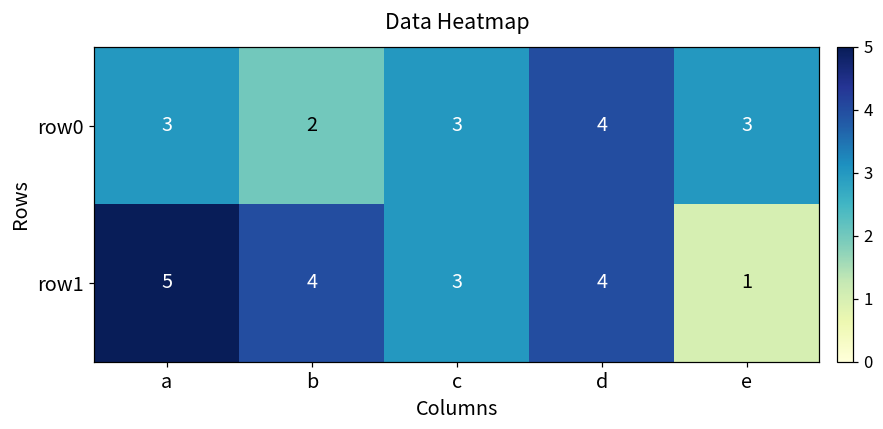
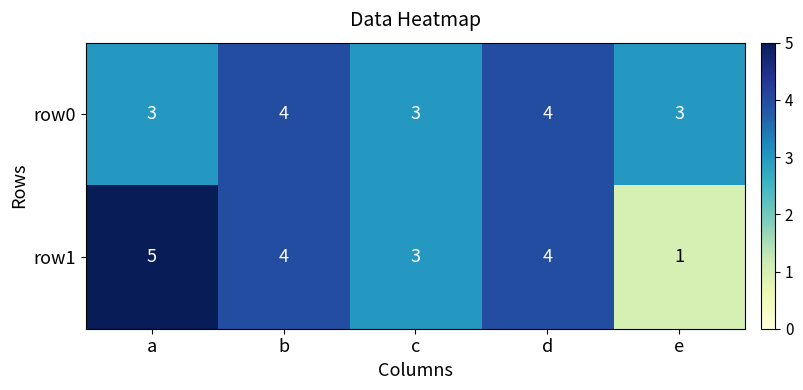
  {
    "row0": {
      "a": 3,
-     "b": 2,
+     "b": 4,
      "c": 3,
      "d": 4,
      "e": 3
    },
    "row1": {
      "a": 5,
      "b": 4,
      "c": 3,
      "d": 4,
      "e": 1
    }
  }
